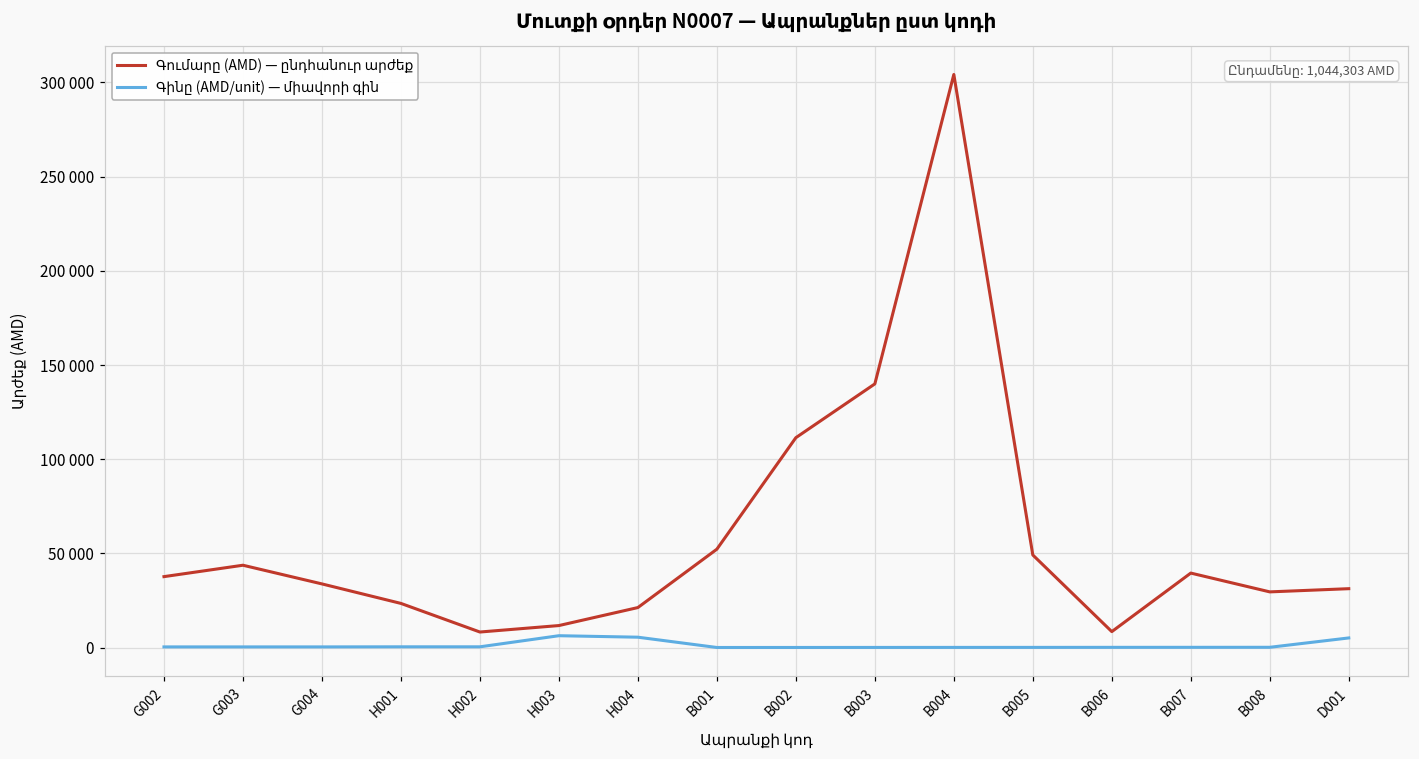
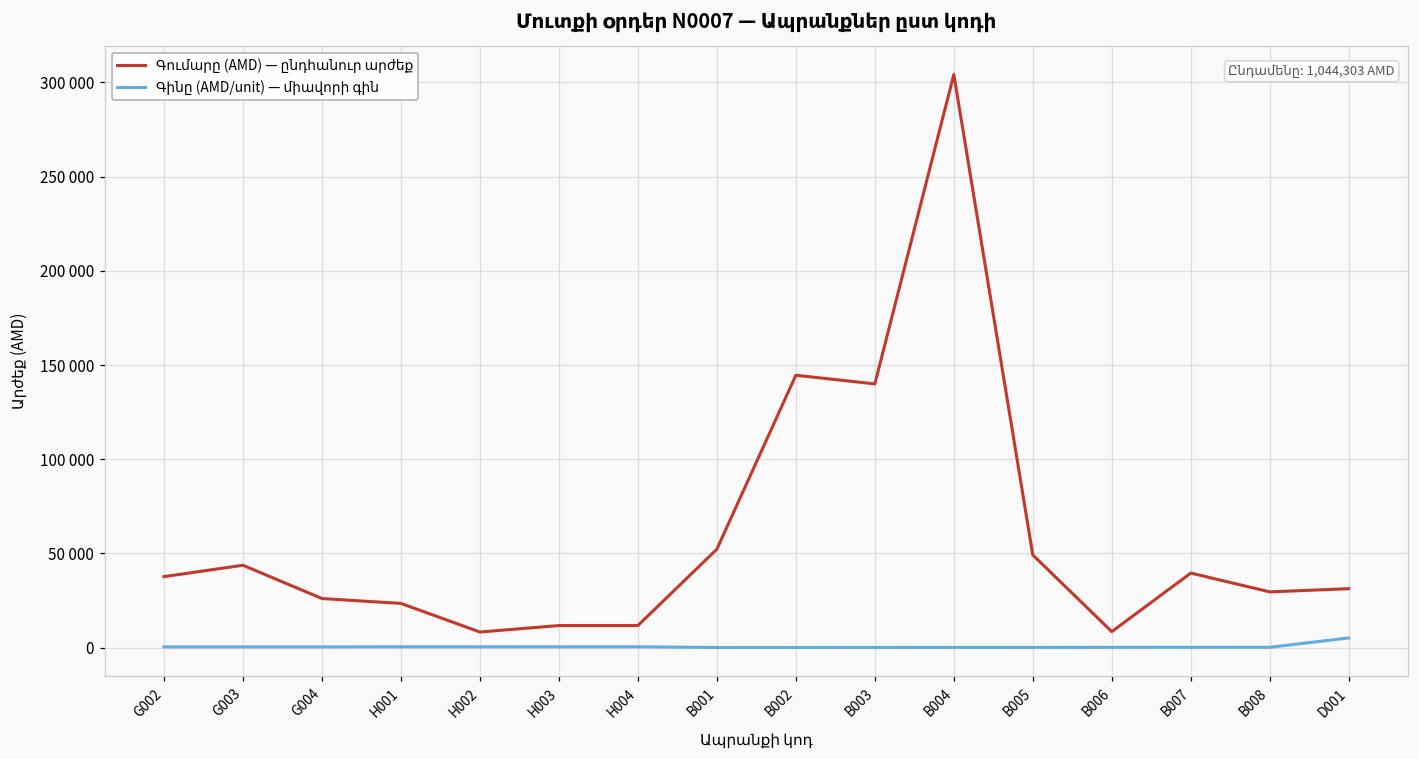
  {
    "Գումարը (AMD) — ընդհանուր արժեք": {
      "G002": 38000,
      "G003": 44000,
-     "G004": 34000,
+     "G004": 26000,
      "H001": 24000,
      "H002": 8000,
      "H003": 12000,
-     "H004": 21000,
+     "H004": 12000,
      "B001": 52000,
-     "B002": 111000,
+     "B002": 145000,
      "B003": 140000,
      "B004": 304000,
      "B005": 49000,
      "B006": 9000,
      "B007": 40000,
      "B008": 30000,
      "D001": 31000
    },
    "Գինը (AMD/unit) — միավորի գին": {
      "G002": 0,
      "G003": 0,
      "G004": 0,
      "H001": 0,
      "H002": 0,
-     "H003": 6000,
-     "H004": 6000,
+     "H003": 0,
+     "H004": 0,
      "B001": 0,
      "B002": 0,
      "B003": 0,
      "B004": 0,
      "B005": 0,
      "B006": 0,
      "B007": 0,
      "B008": 0,
      "D001": 5000
    }
  }
